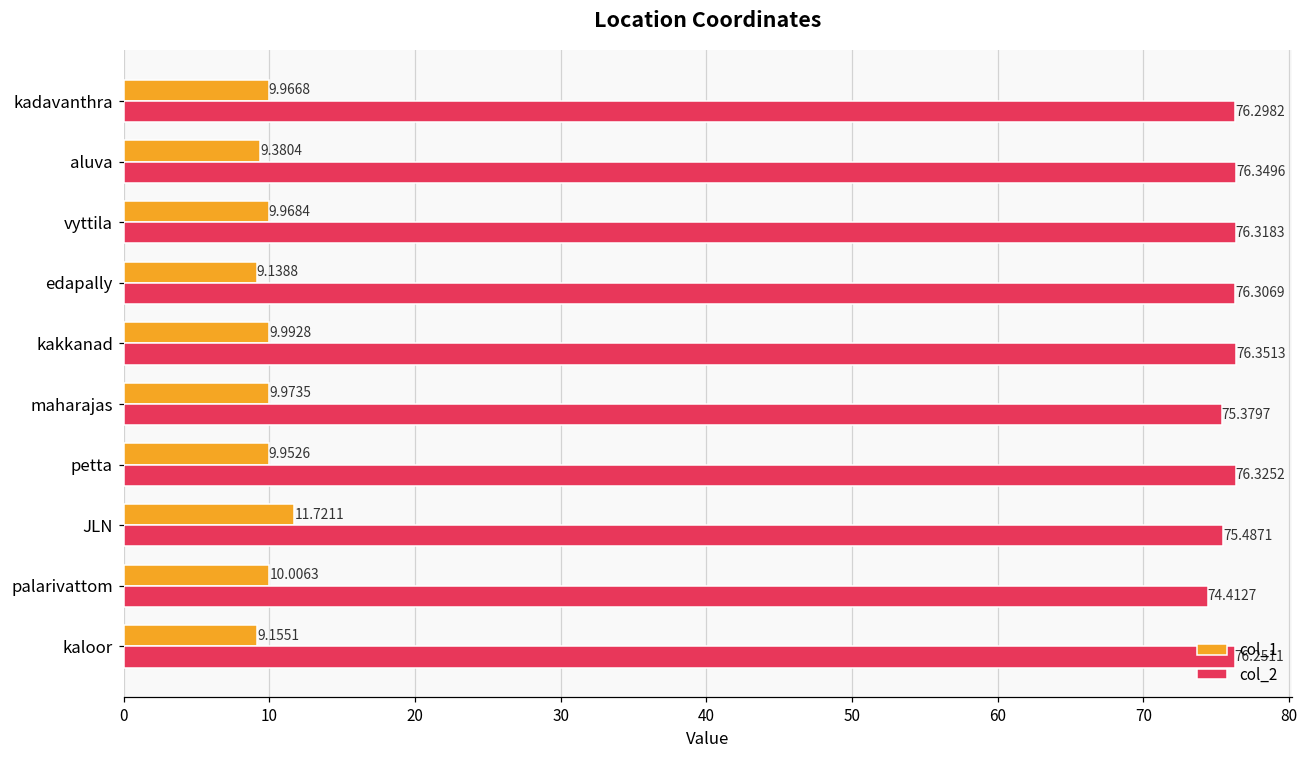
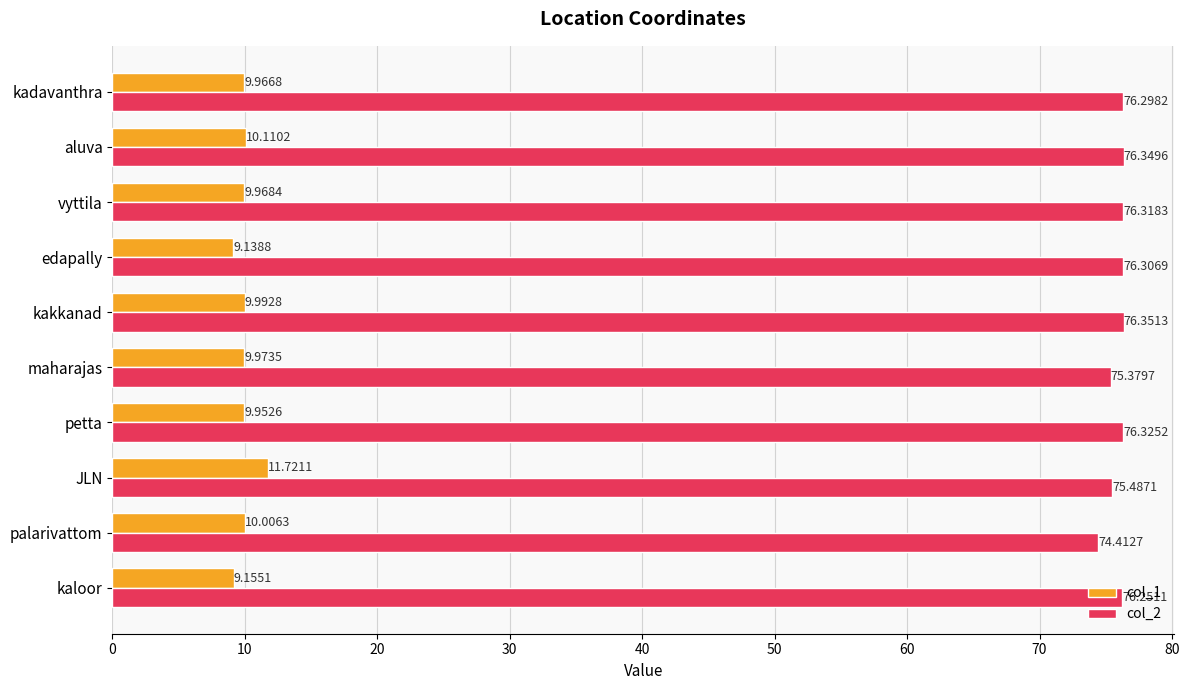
  {
    "col_1": {
      "kadavanthra": 9.9668,
-     "aluva": 9.3804,
+     "aluva": 10.1102,
      "vyttila": 9.9684,
      "edapally": 9.1388,
      "kakkanad": 9.9928,
      "maharajas": 9.9735,
      "petta": 9.9526,
      "JLN": 11.7211,
      "palarivattom": 10.0063,
      "kaloor": 9.1551
    },
    "col_2": {
      "kadavanthra": 76.2982,
      "aluva": 76.3496,
      "vyttila": 76.3183,
      "edapally": 76.3069,
      "kakkanad": 76.3513,
      "maharajas": 75.3797,
      "petta": 76.3252,
      "JLN": 75.4871,
      "palarivattom": 74.4127,
      "kaloor": 76.2511
    }
  }
